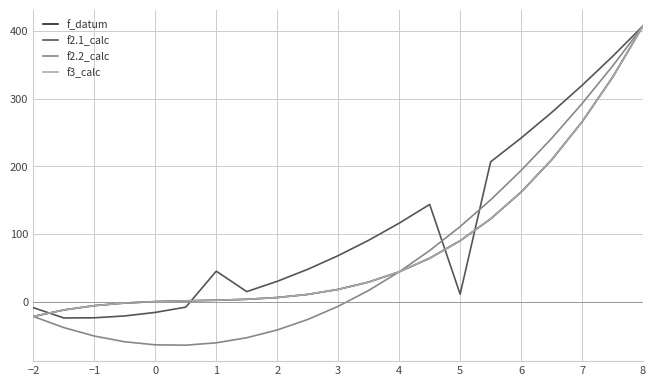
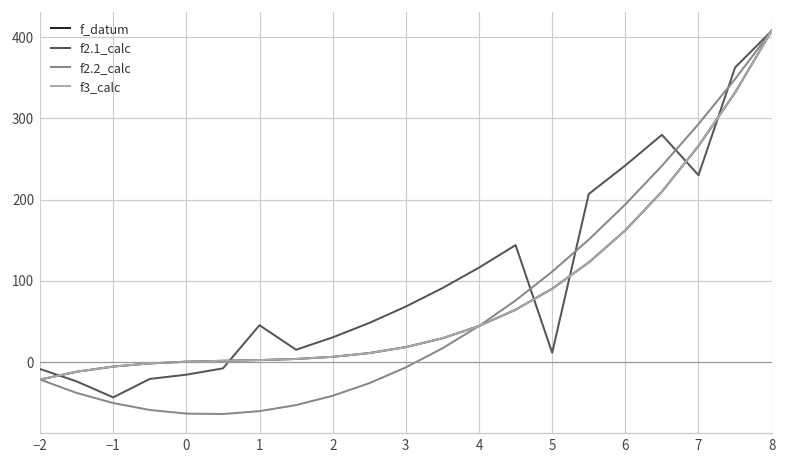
  {
    "f2.1_calc": {
      "−2": -10,
-     "−1": -20,
+     "−1": -40,
      "0": -20,
      "1": 50,
      "2": 30,
      "3": 70,
      "4": 120,
      "5": 10,
      "6": 240,
-     "7": 320
+     "7": 230
    }
  }
